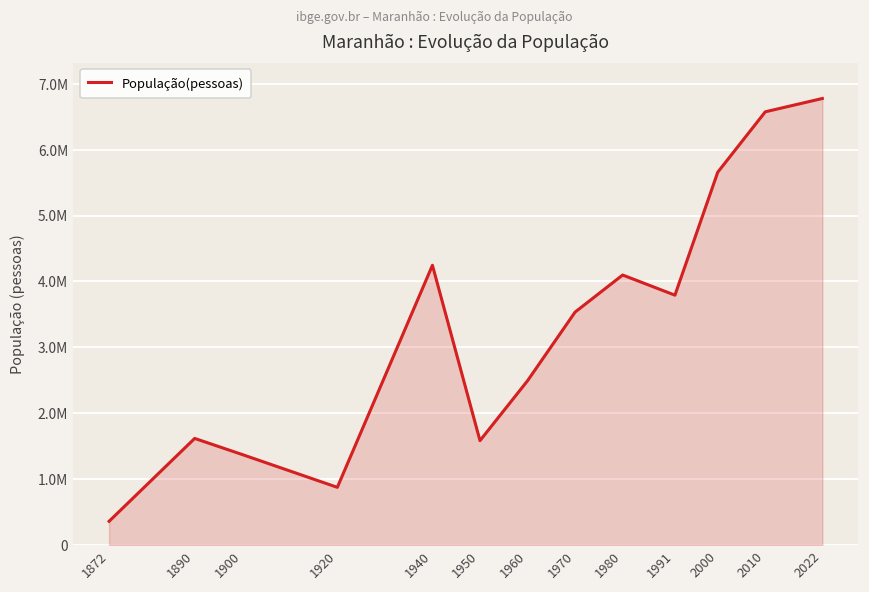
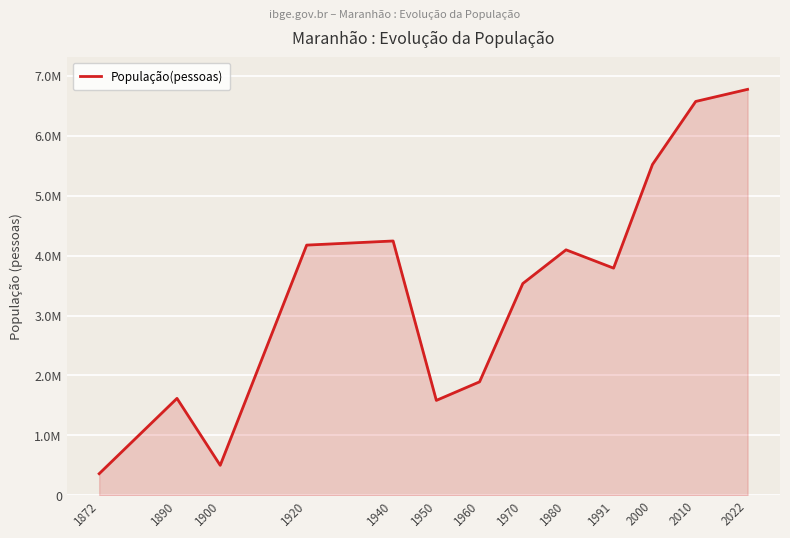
  {
    "1872": 400000,
    "1890": 1600000,
-   "1900": 1400000,
-   "1920": 900000,
+   "1900": 500000,
+   "1920": 4200000,
    "1940": 4200000,
    "1950": 1600000,
-   "1960": 2500000,
+   "1960": 1900000,
    "1970": 3500000,
    "1980": 4100000,
    "1991": 3800000,
-   "2000": 5700000,
+   "2000": 5500000,
    "2010": 6600000,
    "2022": 6800000
  }
